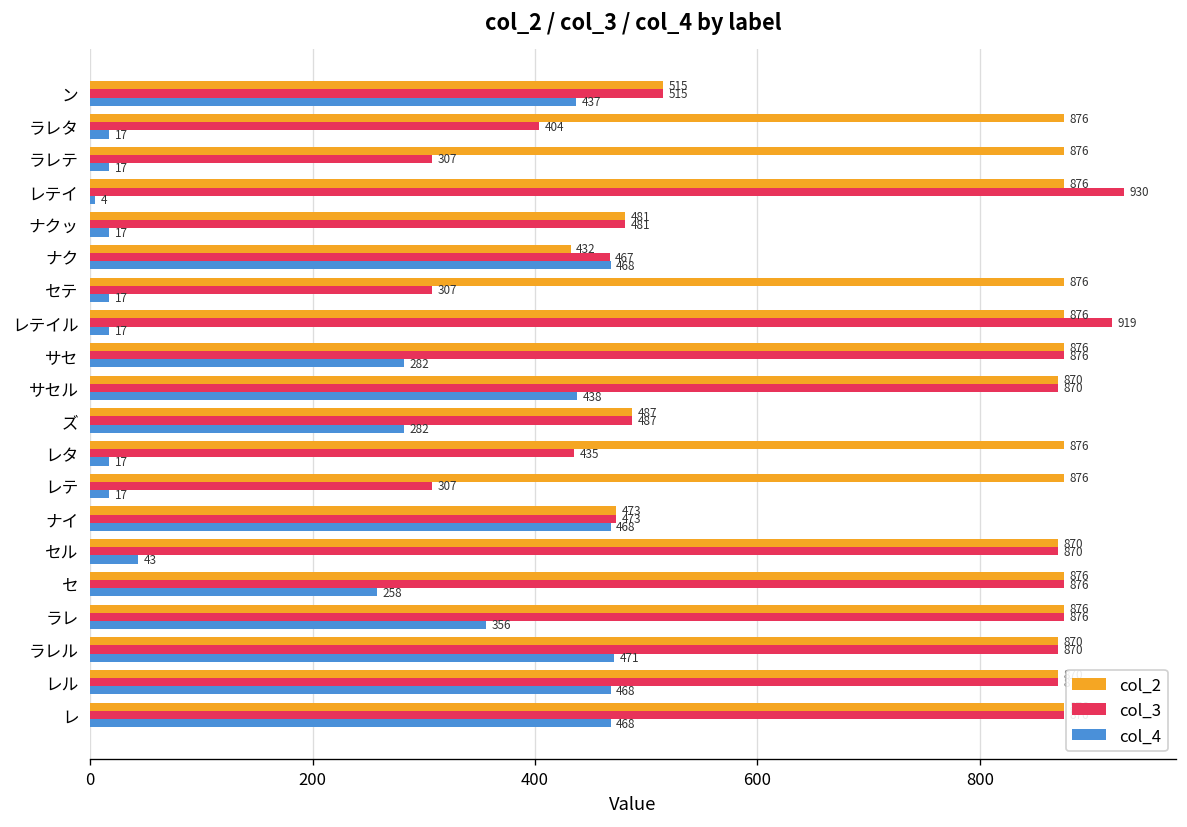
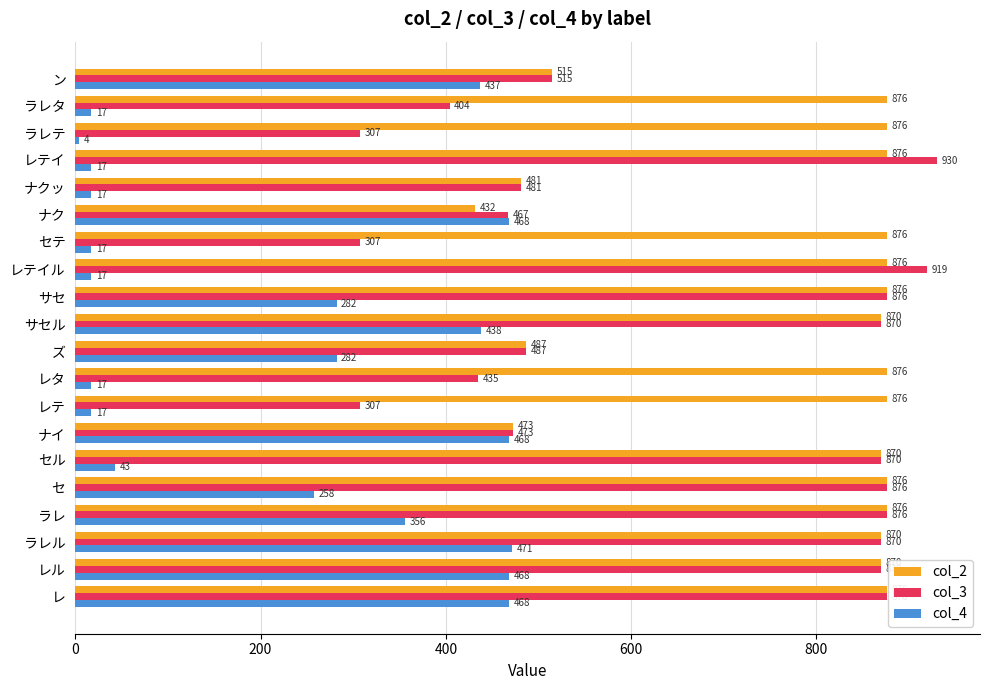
  {
    "col_2": {
      "ラレタ": 876,
      "ラレテ": 876,
      "レテイ": 876,
      "ナク": 432,
      "セテ": 876,
      "レテイル": 876,
      "レタ": 876,
      "レテ": 876
    },
    "col_3": {
      "ラレタ": 404,
      "ラレテ": 307,
      "レテイ": 930,
      "セテ": 307,
      "レテイル": 919,
      "レタ": 435,
      "レテ": 307
    },
    "col_4": {
      "ン": 437,
      "ラレタ": 17,
-     "ラレテ": 17,
-     "レテイ": 4,
+     "ラレテ": 4,
+     "レテイ": 17,
      "ナクッ": 17,
      "セテ": 17,
      "レテイル": 17,
      "サセ": 282,
      "サセル": 438,
      "ズ": 282,
      "レタ": 17,
      "レテ": 17,
      "セル": 43,
      "セ": 258,
      "ラレ": 356,
      "ラレル": 471,
      "レル": 468,
      "レ": 468
    }
  }
